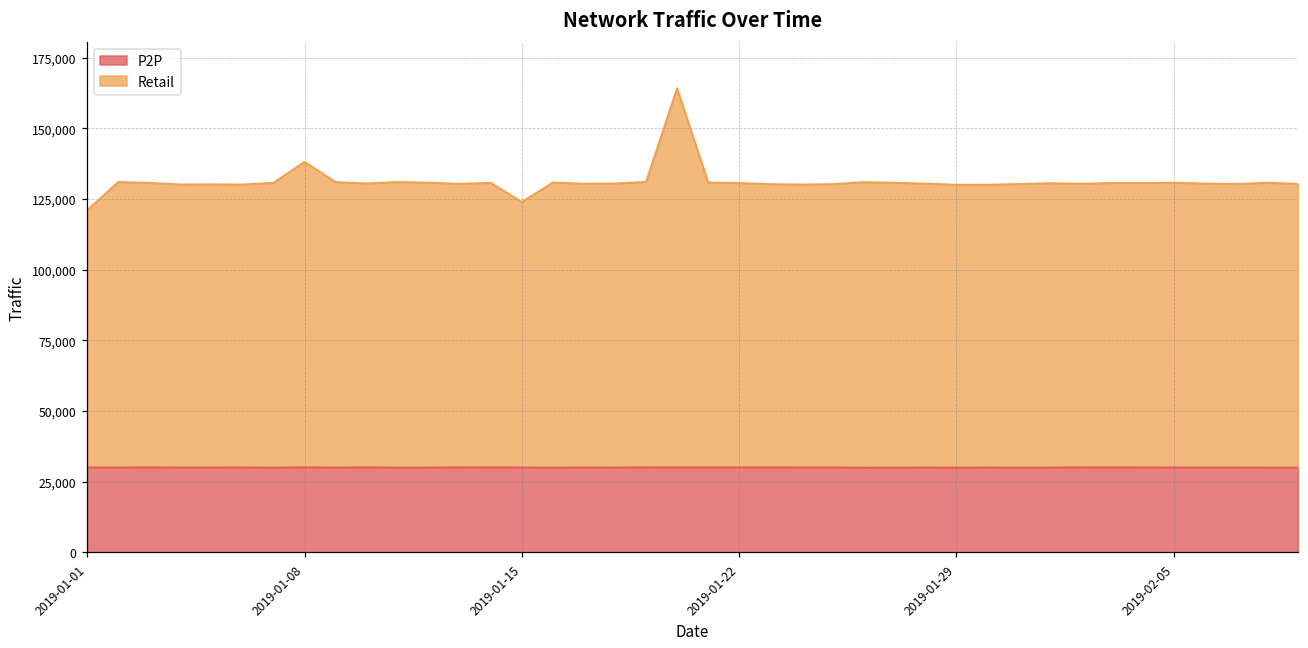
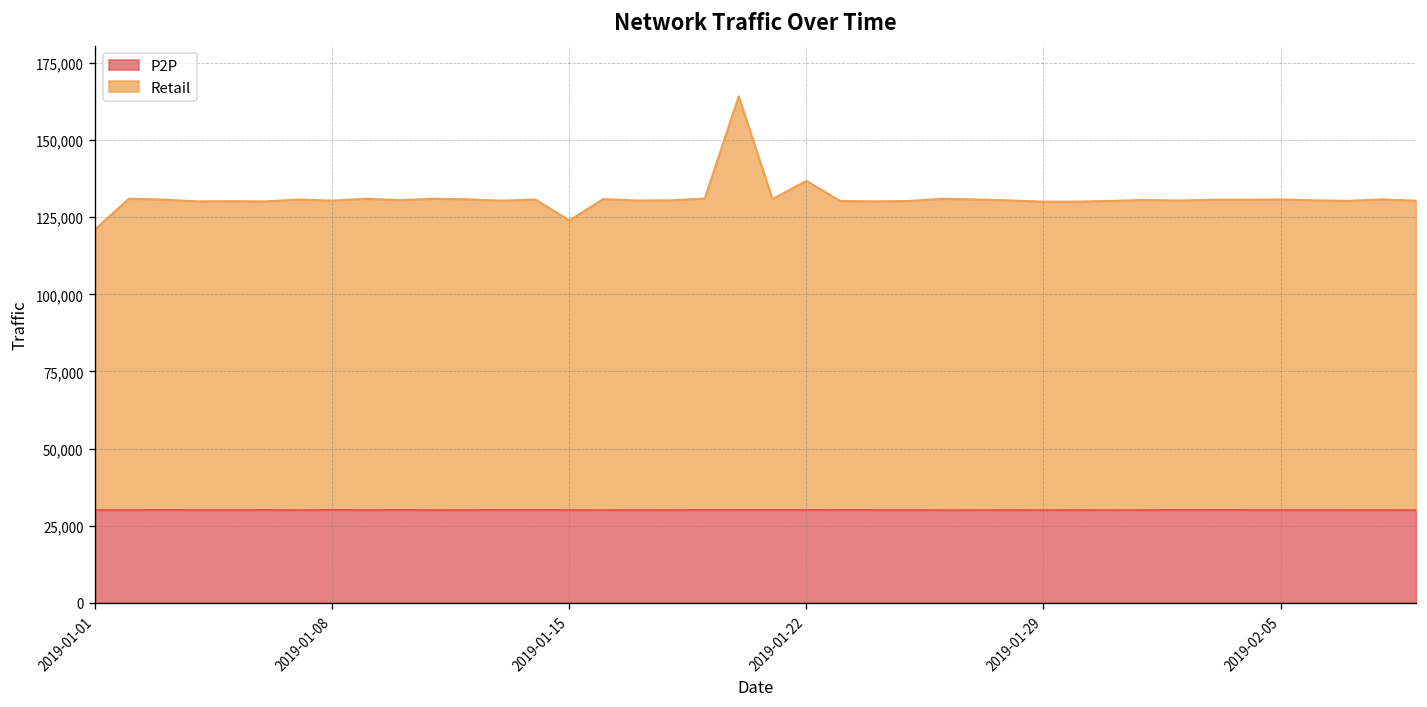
  {
    "P2P": {
      "2019-01-01": "30,000",
      "2019-01-08": "30,000",
      "2019-01-15": "30,000",
      "2019-01-22": "30,000",
      "2019-01-29": "30,000",
      "2019-02-05": "30,000"
    },
    "Retail": {
      "2019-01-01": "91,000",
-     "2019-01-08": "108,000",
+     "2019-01-08": "100,000",
      "2019-01-15": "94,000",
-     "2019-01-22": "101,000",
+     "2019-01-22": "107,000",
      "2019-01-29": "100,000",
      "2019-02-05": "101,000"
    }
  }
